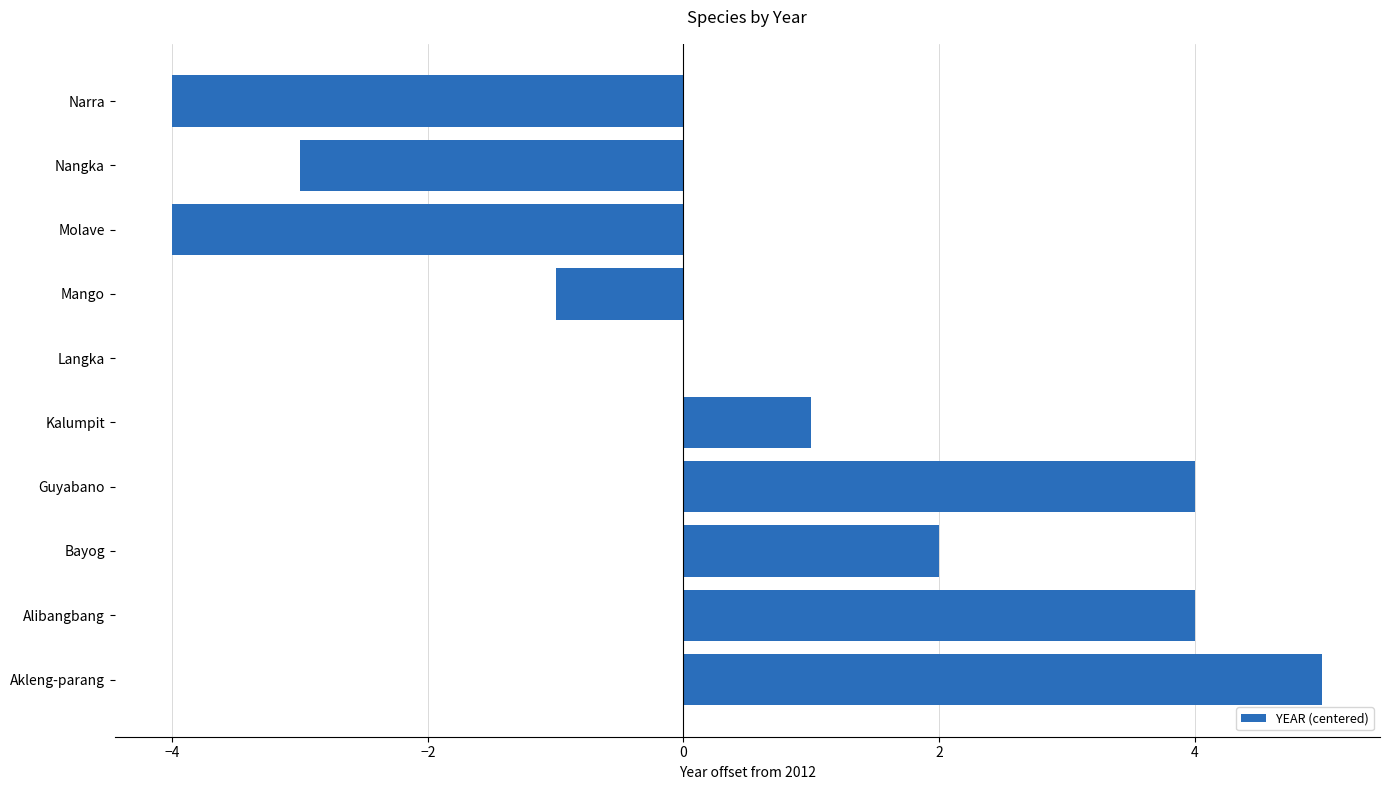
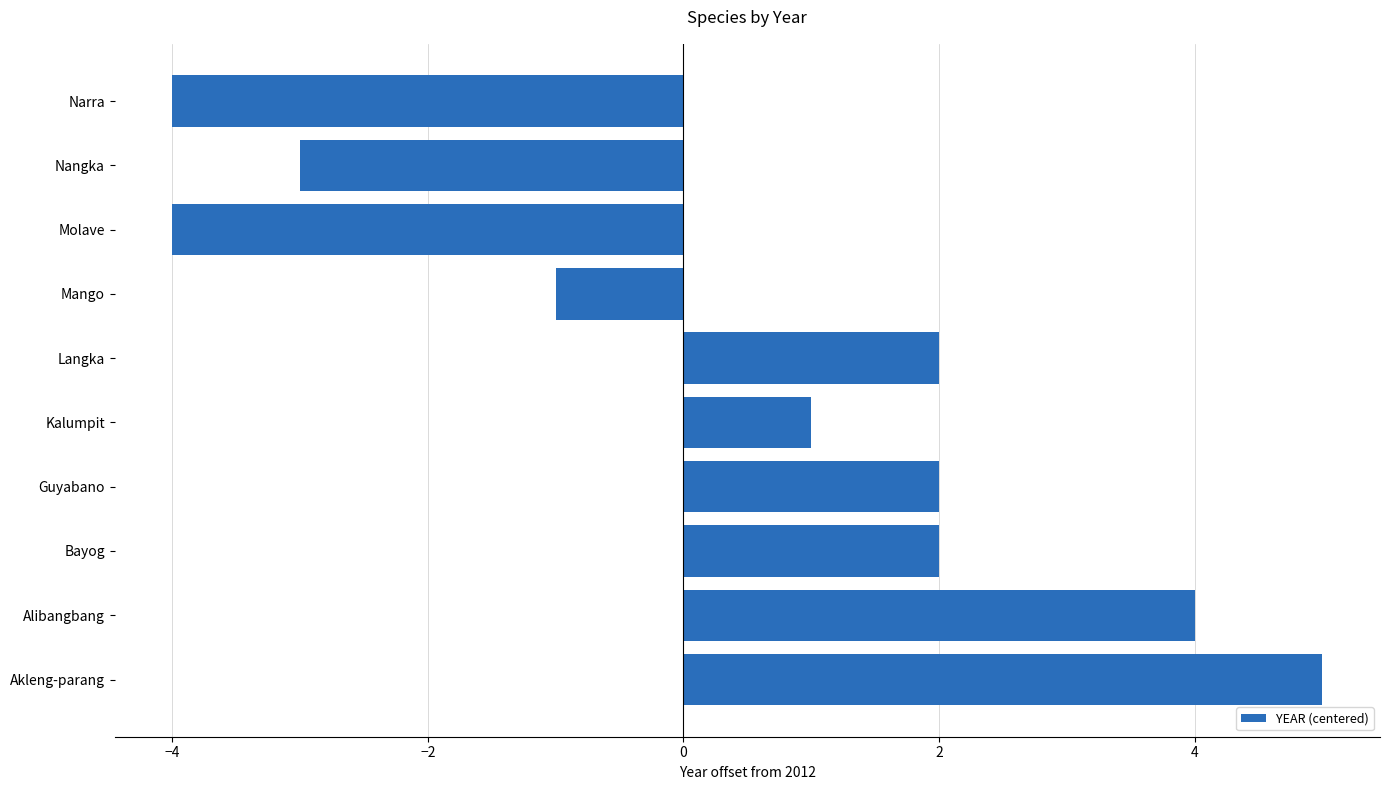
  {
    "Narra": -4.00,
    "Nangka": -3.00,
    "Molave": -4.00,
    "Mango": -1.00,
-   "Langka": 0.00,
+   "Langka": 2.00,
    "Kalumpit": 1.00,
-   "Guyabano": 4.00,
+   "Guyabano": 2.00,
    "Bayog": 2.00,
    "Alibangbang": 4.00,
    "Akleng-parang": 5.00
  }
